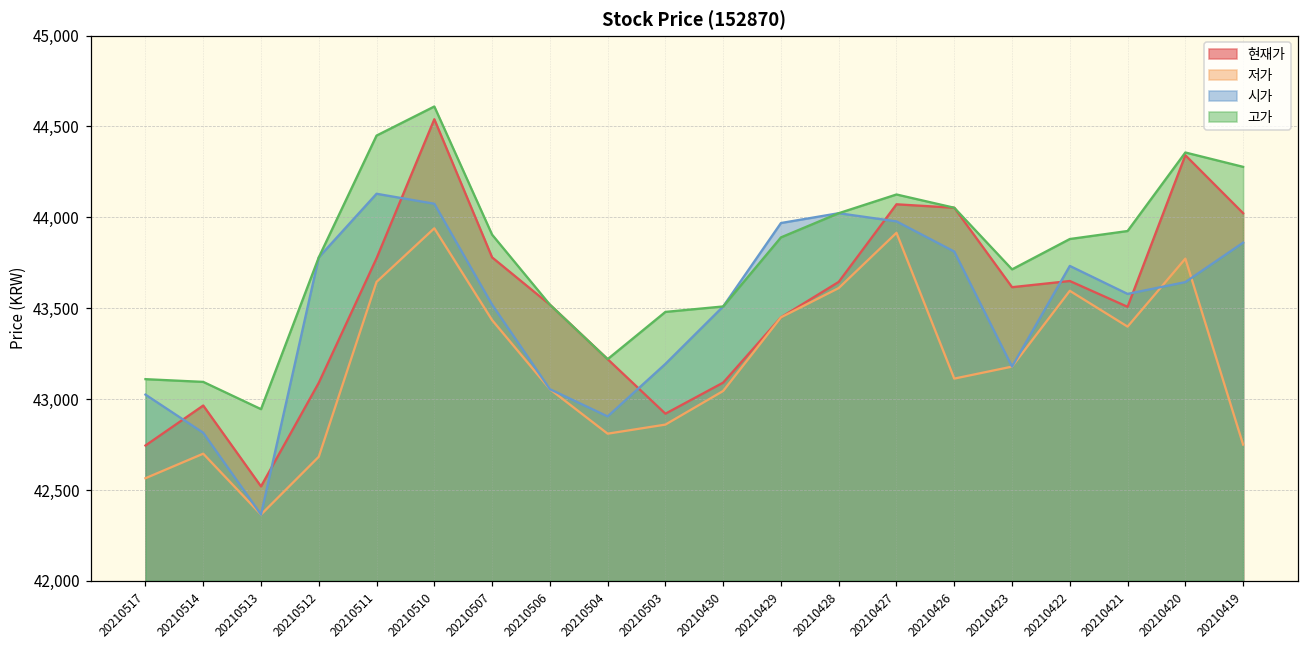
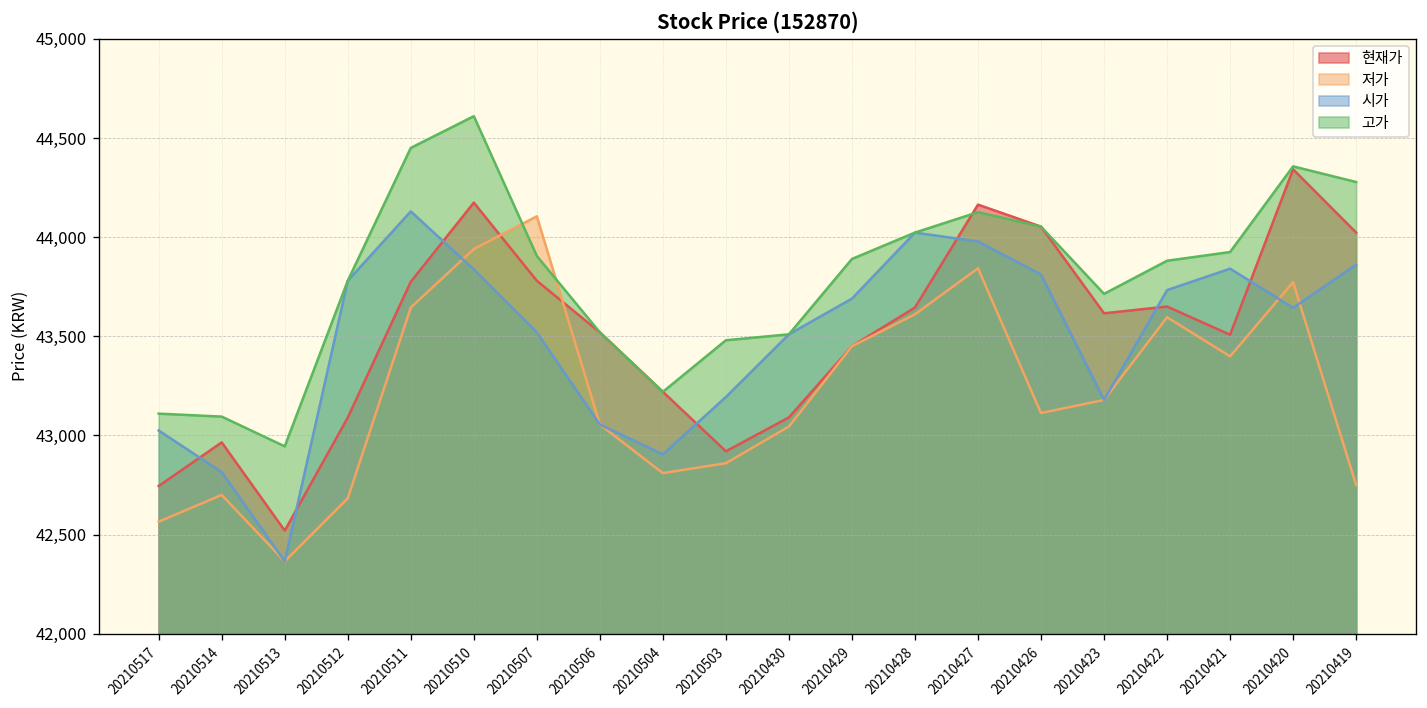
  {
    "현재가": {
      "20210517": "42,750",
      "20210514": "42,970",
      "20210513": "42,520",
      "20210512": "43,090",
      "20210511": "43,780",
-     "20210510": "44,540",
+     "20210510": "44,170",
      "20210507": "43,780",
      "20210503": "42,920",
      "20210430": "43,090",
      "20210428": "43,650",
-     "20210427": "44,070",
+     "20210427": "44,160",
      "20210423": "43,620",
      "20210422": "43,650",
      "20210421": "43,510",
      "20210419": "44,020"
    },
    "저가": {
      "20210517": "42,570",
      "20210514": "42,700",
      "20210512": "42,680",
      "20210511": "43,650",
      "20210510": "43,940",
-     "20210507": "43,440",
+     "20210507": "44,110",
      "20210504": "42,810",
      "20210503": "42,860",
      "20210430": "43,050",
      "20210428": "43,610",
-     "20210427": "43,920",
+     "20210427": "43,840",
      "20210426": "43,110",
      "20210422": "43,600",
      "20210421": "43,400",
      "20210420": "43,770",
      "20210419": "42,750"
    },
    "시가": {
      "20210517": "43,030",
      "20210514": "42,820",
      "20210511": "44,130",
-     "20210510": "44,080",
+     "20210510": "43,840",
      "20210507": "43,520",
      "20210504": "42,910",
      "20210503": "43,190",
-     "20210429": "43,970",
+     "20210429": "43,690",
      "20210427": "43,980",
      "20210426": "43,810",
      "20210422": "43,730",
-     "20210421": "43,580",
+     "20210421": "43,840",
      "20210420": "43,640",
      "20210419": "43,860"
    },
    "고가": {
      "20210517": "43,110",
      "20210514": "43,100",
      "20210513": "42,950",
      "20210511": "44,450",
      "20210510": "44,610",
      "20210507": "43,910",
      "20210503": "43,480",
      "20210429": "43,890",
      "20210427": "44,130",
      "20210423": "43,710",
      "20210422": "43,880",
      "20210421": "43,930",
      "20210419": "44,280"
    }
  }
